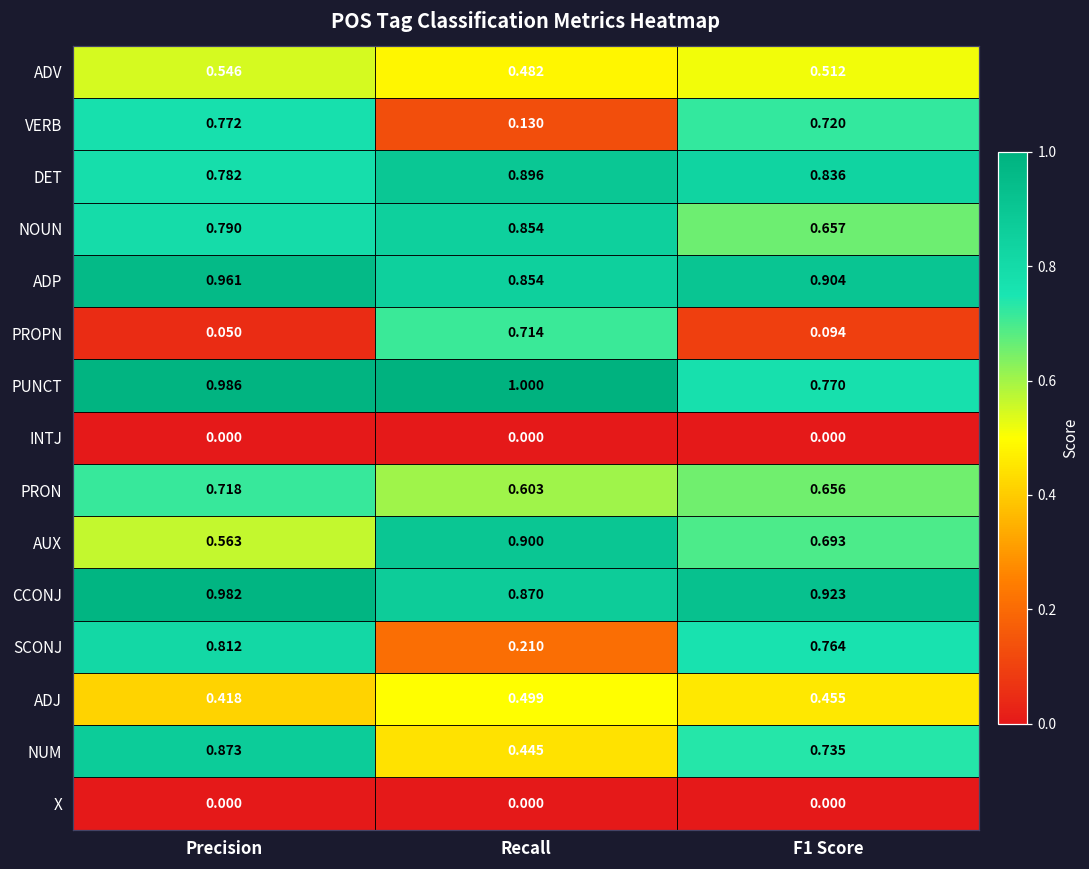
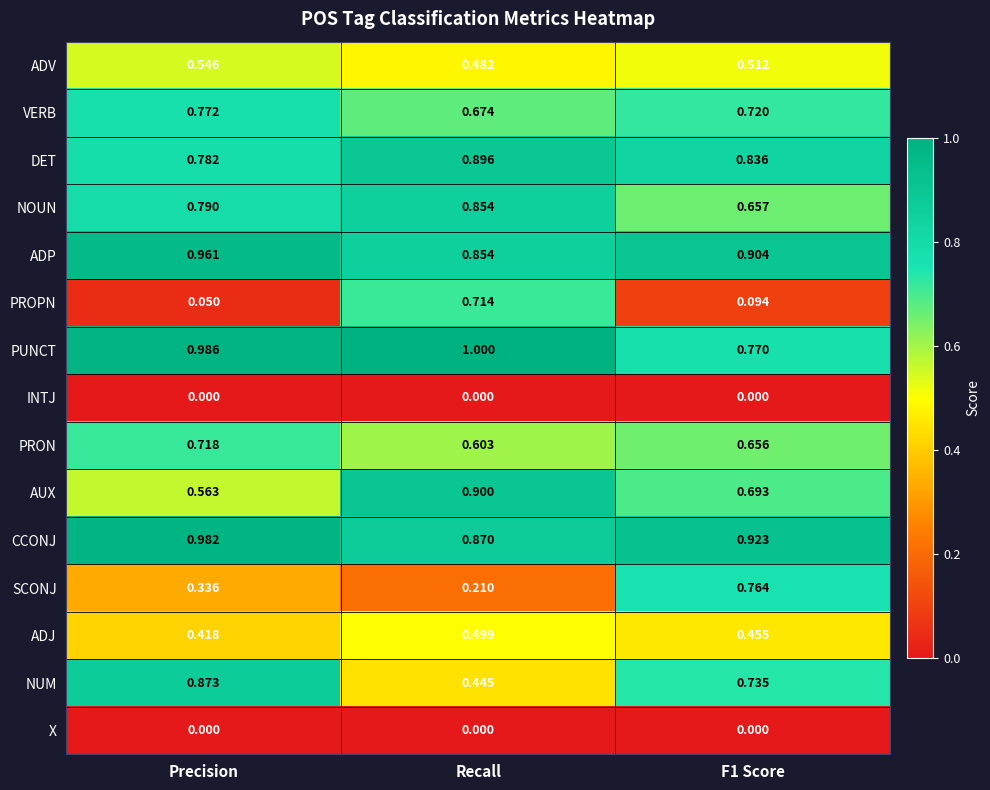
  {
    "ADV": {
      "Precision": 0.546,
      "Recall": 0.482,
      "F1 Score": 0.512
    },
    "VERB": {
      "Precision": 0.772,
-     "Recall": 0.130,
+     "Recall": 0.674,
      "F1 Score": 0.720
    },
    "DET": {
      "Precision": 0.782,
      "Recall": 0.896,
      "F1 Score": 0.836
    },
    "NOUN": {
      "Precision": 0.790,
      "Recall": 0.854,
      "F1 Score": 0.657
    },
    "ADP": {
      "Precision": 0.961,
      "Recall": 0.854,
      "F1 Score": 0.904
    },
    "PROPN": {
      "Precision": 0.050,
      "Recall": 0.714,
      "F1 Score": 0.094
    },
    "PUNCT": {
      "Precision": 0.986,
      "Recall": 1.000,
      "F1 Score": 0.770
    },
    "INTJ": {
      "Precision": 0.000,
      "Recall": 0.000,
      "F1 Score": 0.000
    },
    "PRON": {
      "Precision": 0.718,
      "Recall": 0.603,
      "F1 Score": 0.656
    },
    "AUX": {
      "Precision": 0.563,
      "Recall": 0.900,
      "F1 Score": 0.693
    },
    "CCONJ": {
      "Precision": 0.982,
      "Recall": 0.870,
      "F1 Score": 0.923
    },
    "SCONJ": {
-     "Precision": 0.812,
+     "Precision": 0.336,
      "Recall": 0.210,
      "F1 Score": 0.764
    },
    "ADJ": {
      "Precision": 0.418,
      "Recall": 0.499,
      "F1 Score": 0.455
    },
    "NUM": {
      "Precision": 0.873,
      "Recall": 0.445,
      "F1 Score": 0.735
    },
    "X": {
      "Precision": 0.000,
      "Recall": 0.000,
      "F1 Score": 0.000
    }
  }
